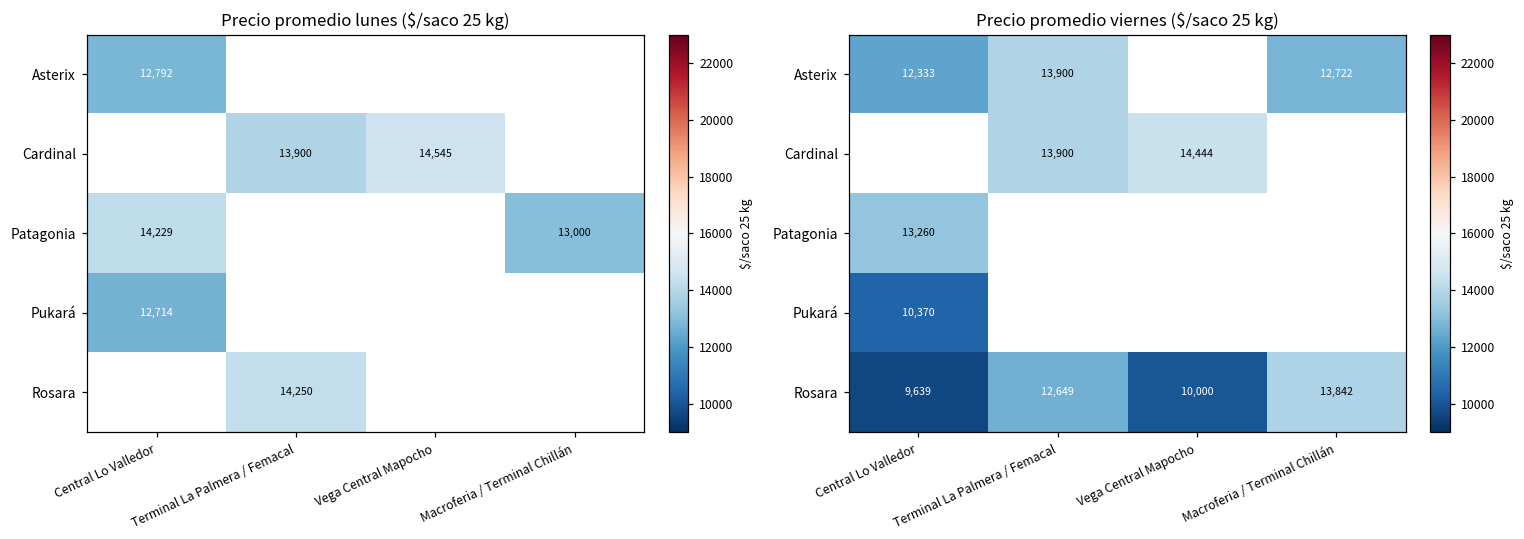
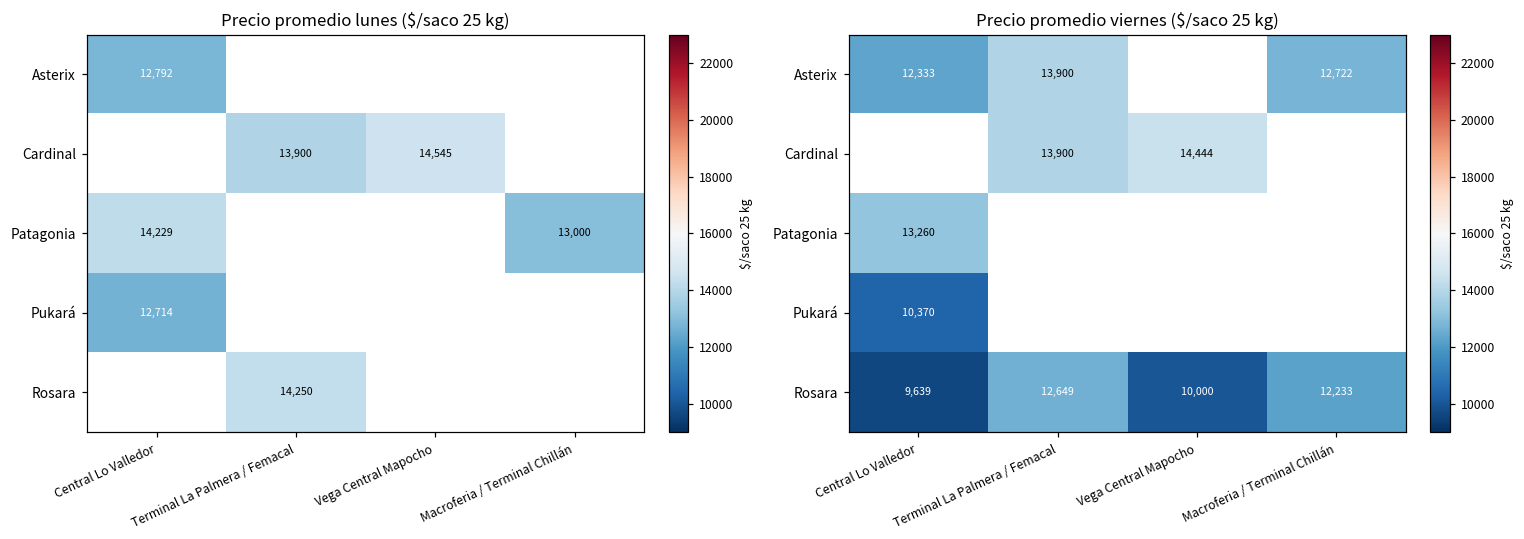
  {
    "Precio promedio lunes ($/saco 25 kg)": {
      "Asterix": {
        "Central Lo Valledor": "12,792"
      },
      "Cardinal": {
        "Terminal La Palmera / Femacal": "13,900",
        "Vega Central Mapocho": "14,545"
      },
      "Patagonia": {
        "Central Lo Valledor": "14,229",
        "Macroferia / Terminal Chillán": "13,000"
      },
      "Pukará": {
        "Central Lo Valledor": "12,714"
      },
      "Rosara": {
        "Terminal La Palmera / Femacal": "14,250"
      }
    },
    "Precio promedio viernes ($/saco 25 kg)": {
      "Asterix": {
        "Central Lo Valledor": "12,333",
        "Terminal La Palmera / Femacal": "13,900",
        "Macroferia / Terminal Chillán": "12,722"
      },
      "Cardinal": {
        "Terminal La Palmera / Femacal": "13,900",
        "Vega Central Mapocho": "14,444"
      },
      "Patagonia": {
        "Central Lo Valledor": "13,260"
      },
      "Pukará": {
        "Central Lo Valledor": "10,370"
      },
      "Rosara": {
        "Central Lo Valledor": "9,639",
        "Terminal La Palmera / Femacal": "12,649",
        "Vega Central Mapocho": "10,000",
-       "Macroferia / Terminal Chillán": "13,842"
+       "Macroferia / Terminal Chillán": "12,233"
      }
    }
  }
